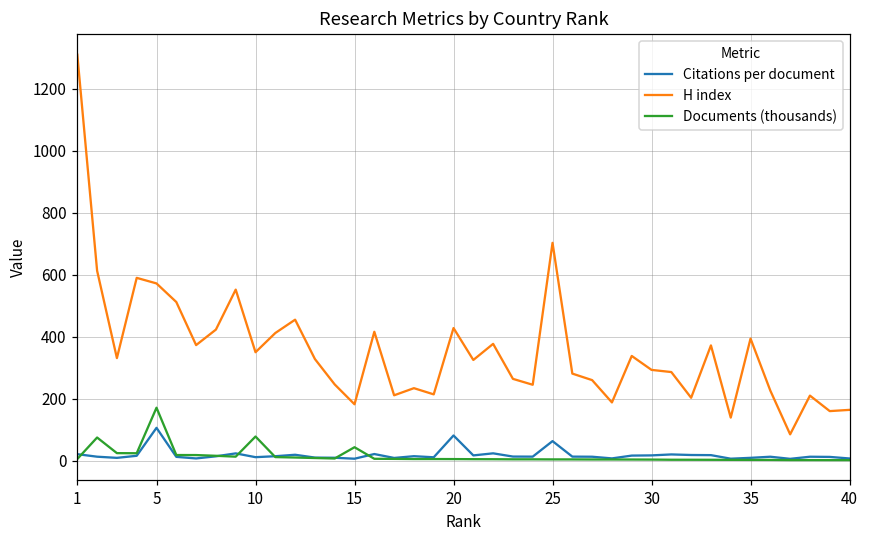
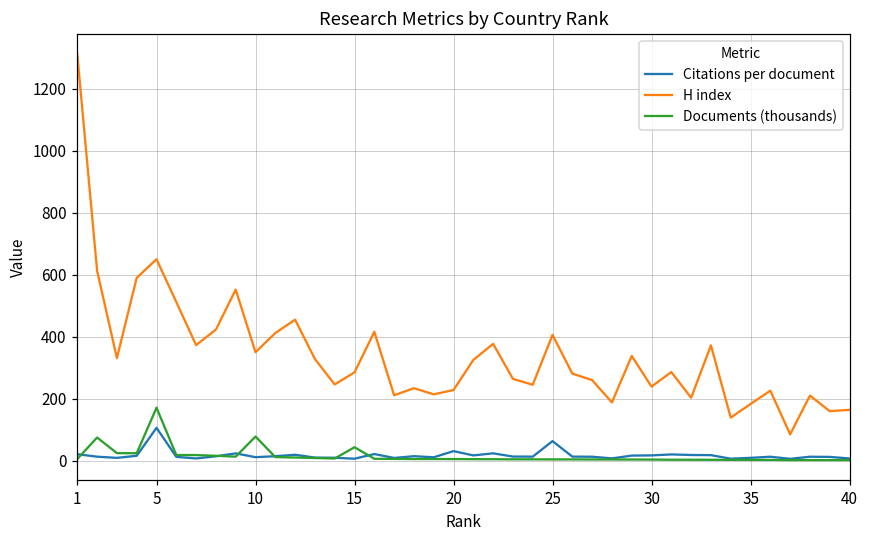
  {
    "Citations per document": {
      "1": 20,
      "5": 110,
      "10": 10,
      "15": 10,
-     "20": 80,
+     "20": 30,
      "25": 60,
      "30": 20
    },
    "H index": {
      "1": 1310,
-     "5": 570,
+     "5": 650,
      "10": 350,
-     "15": 180,
-     "20": 430,
-     "25": 700,
-     "30": 290,
-     "35": 390,
+     "15": 290,
+     "20": 230,
+     "25": 410,
+     "30": 240,
+     "35": 180,
      "40": 160
    },
    "Documents (thousands)": {
      "1": 10,
      "5": 170,
      "10": 80,
      "15": 40,
      "20": 10,
      "25": 0,
      "30": 0
    }
  }
